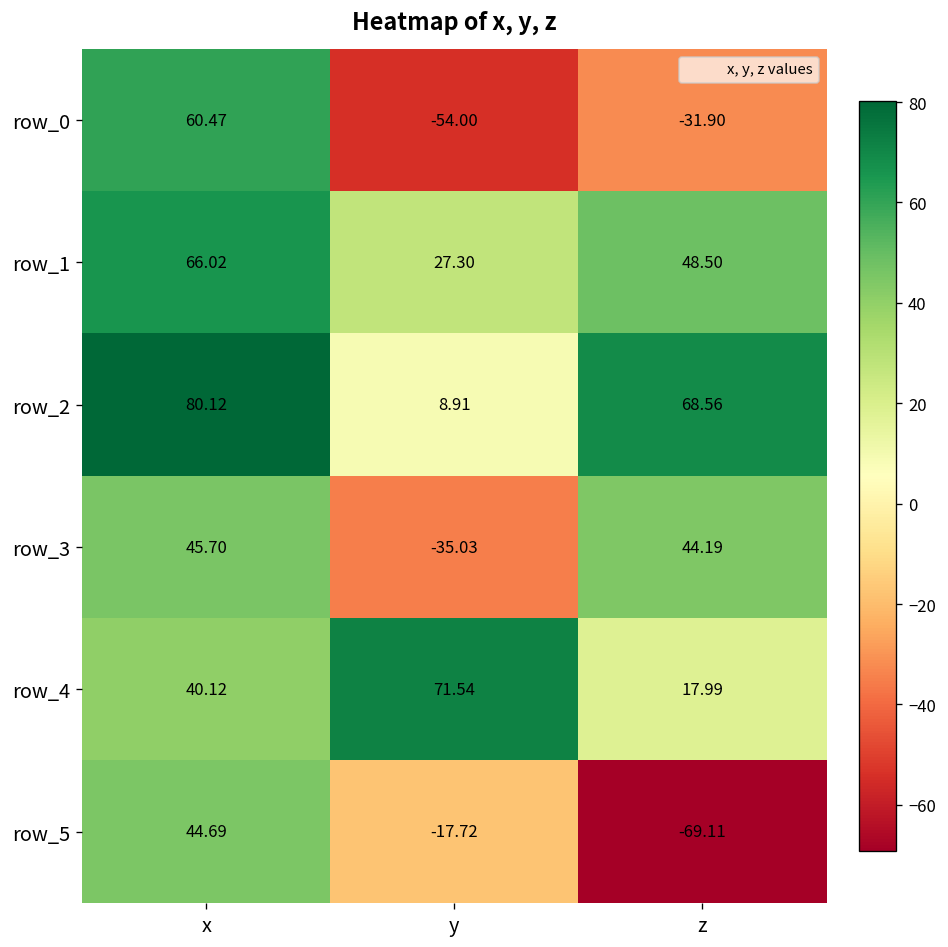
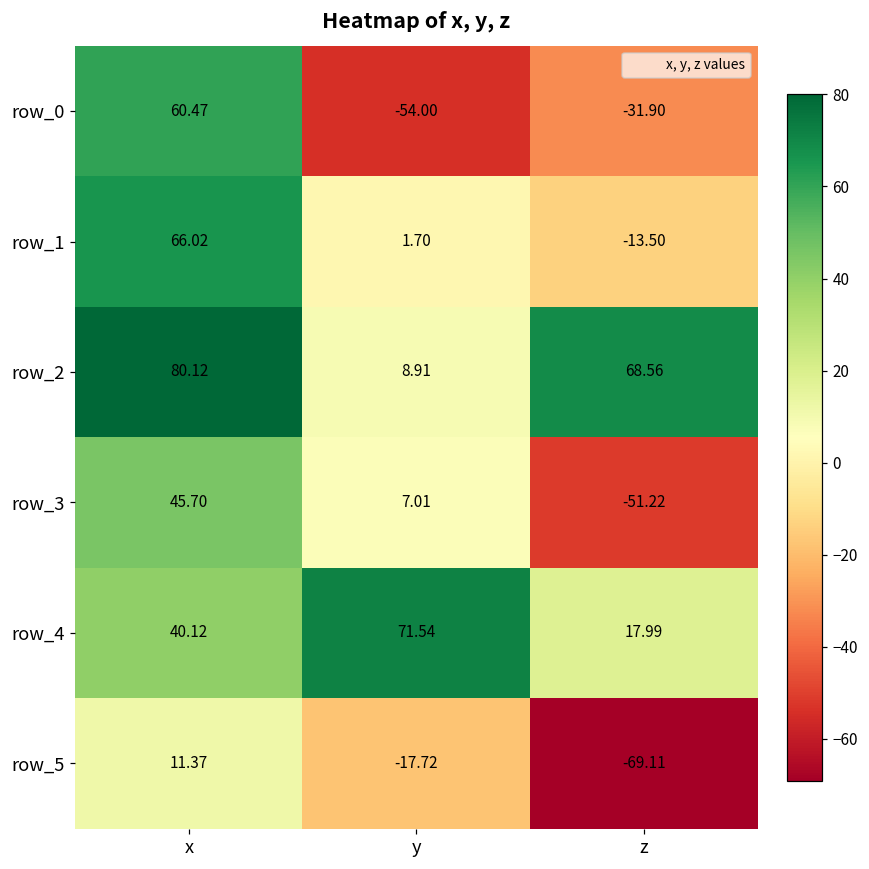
  {
    "row_0": {
      "x": 60.47,
      "y": -54.00,
      "z": -31.90
    },
    "row_1": {
      "x": 66.02,
-     "y": 27.30,
-     "z": 48.50
+     "y": 1.70,
+     "z": -13.50
    },
    "row_2": {
      "x": 80.12,
      "y": 8.91,
      "z": 68.56
    },
    "row_3": {
      "x": 45.70,
-     "y": -35.03,
-     "z": 44.19
+     "y": 7.01,
+     "z": -51.22
    },
    "row_4": {
      "x": 40.12,
      "y": 71.54,
      "z": 17.99
    },
    "row_5": {
-     "x": 44.69,
+     "x": 11.37,
      "y": -17.72,
      "z": -69.11
    }
  }
